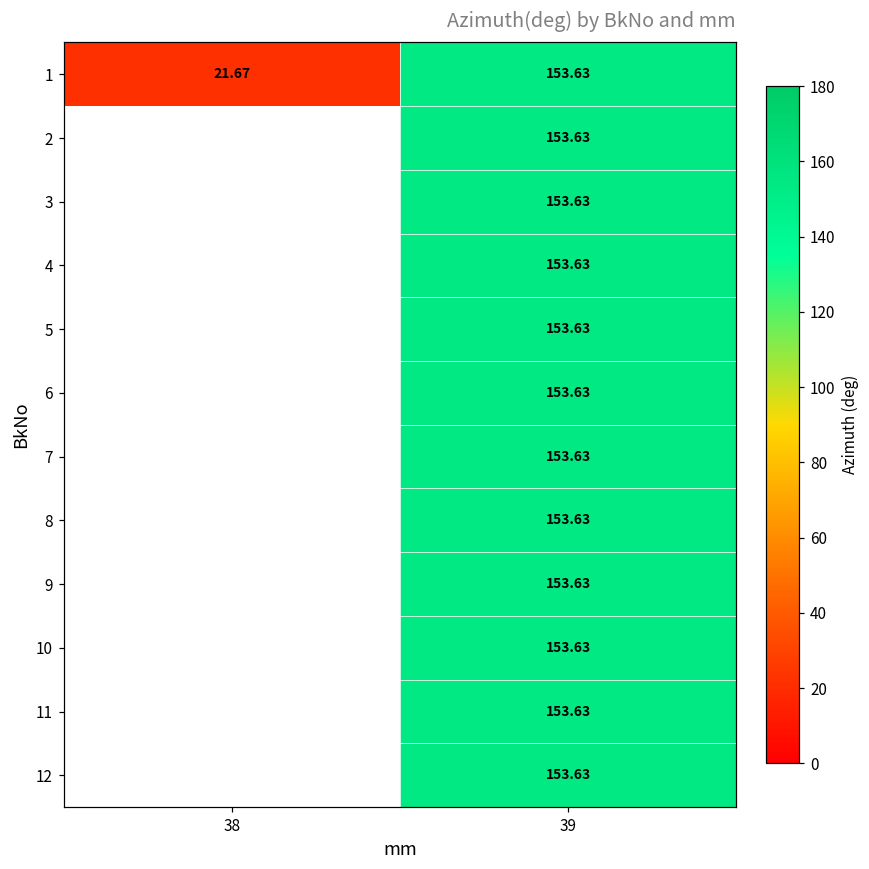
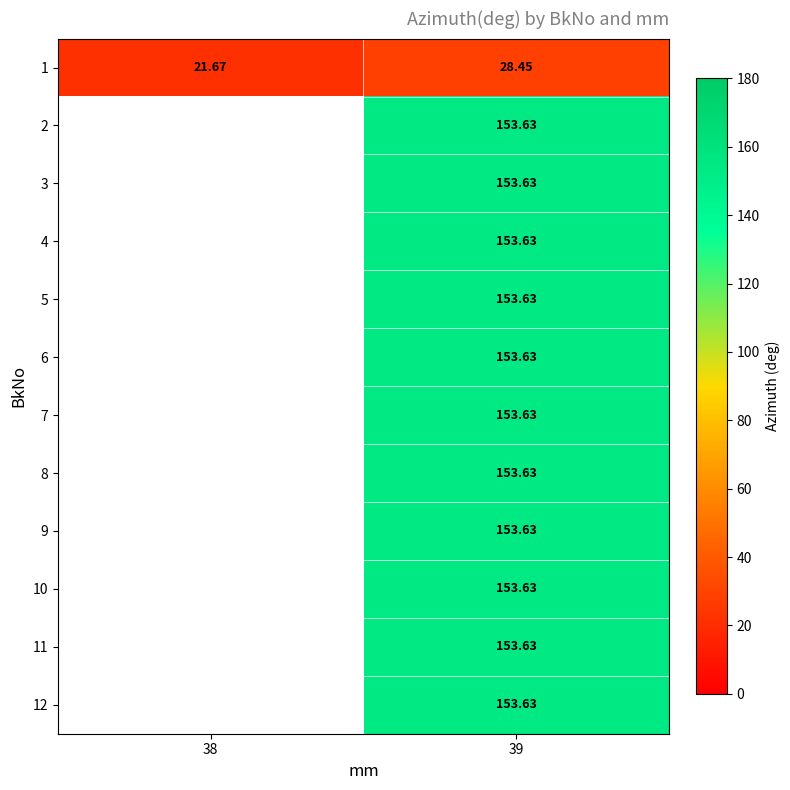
  {
    "1": {
      "38": 21.67,
-     "39": 153.63
+     "39": 28.45
    },
    "2": {
      "39": 153.63
    },
    "3": {
      "39": 153.63
    },
    "4": {
      "39": 153.63
    },
    "5": {
      "39": 153.63
    },
    "6": {
      "39": 153.63
    },
    "7": {
      "39": 153.63
    },
    "8": {
      "39": 153.63
    },
    "9": {
      "39": 153.63
    },
    "10": {
      "39": 153.63
    },
    "11": {
      "39": 153.63
    },
    "12": {
      "39": 153.63
    }
  }
